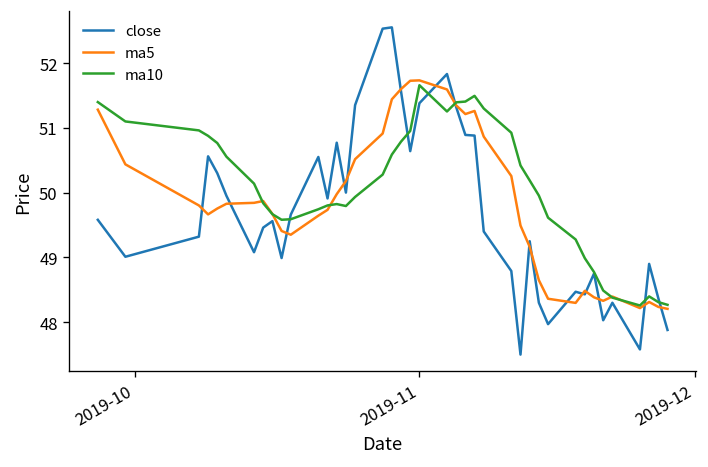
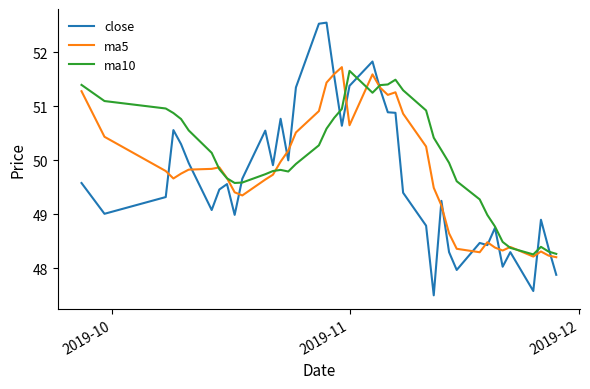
  {
    "close": {
      "2019-11": 51.4
    },
    "ma5": {
-     "2019-11": 51.7
+     "2019-11": 50.7
    },
    "ma10": {
      "2019-11": 51.7
    }
  }
